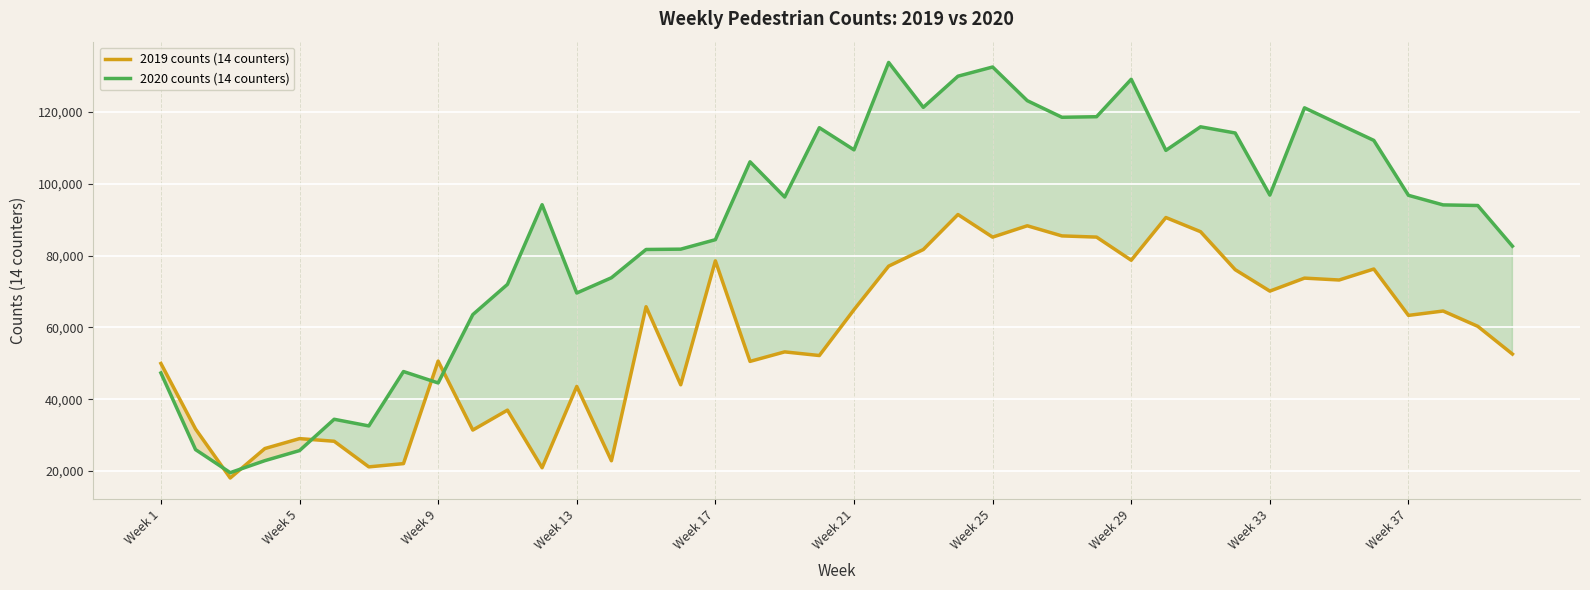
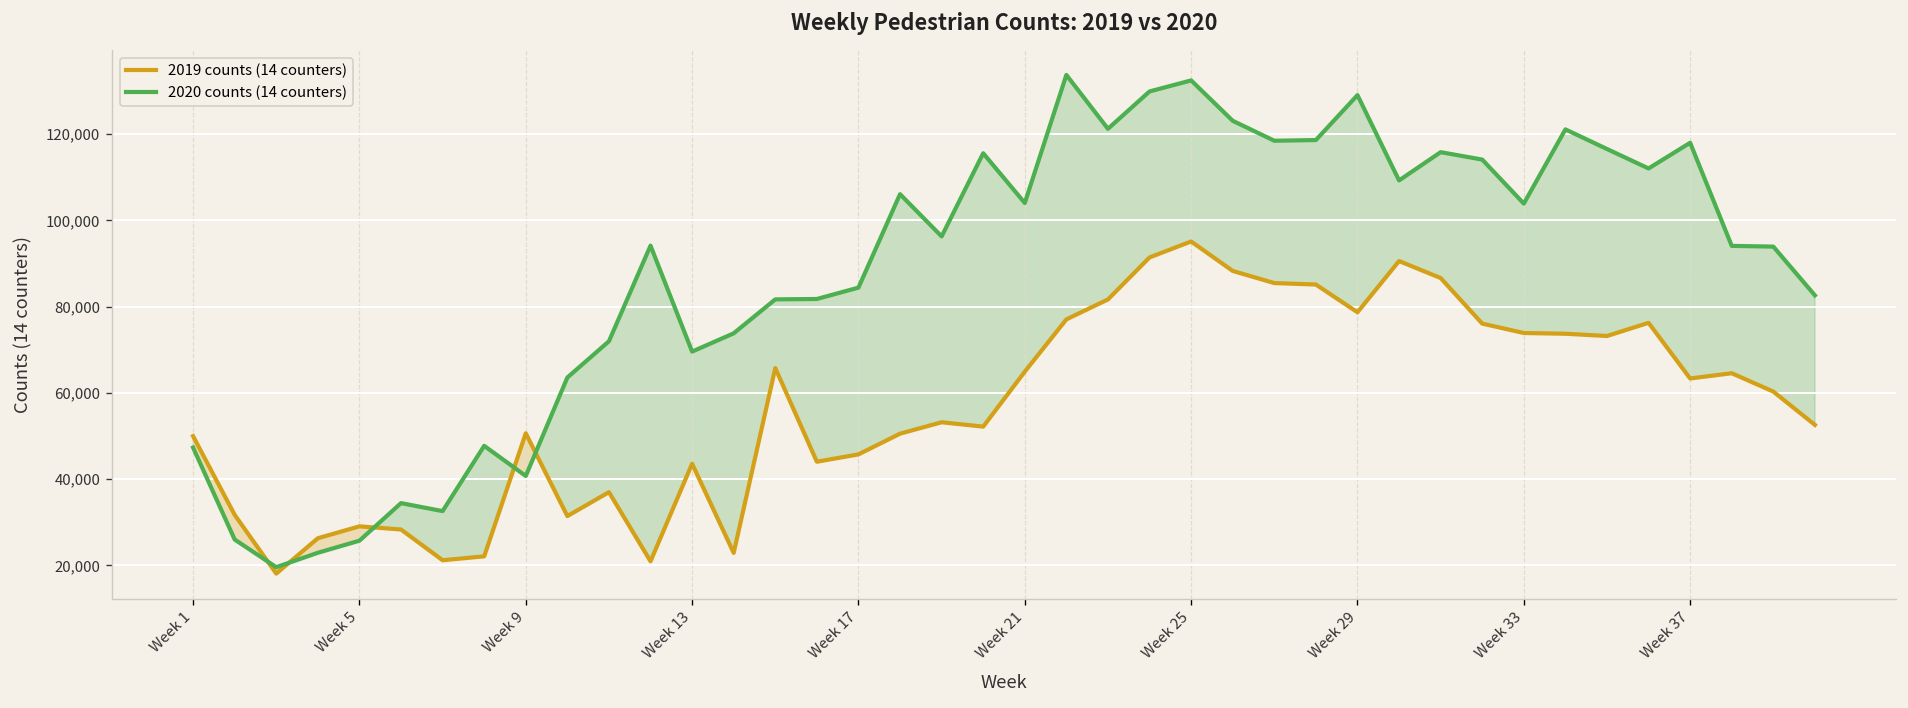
  {
    "2019 counts (14 counters)": {
      "Week 1": "50,000",
      "Week 5": "29,000",
      "Week 9": "51,000",
      "Week 13": "44,000",
-     "Week 17": "79,000",
+     "Week 17": "46,000",
      "Week 21": "65,000",
-     "Week 25": "85,000",
+     "Week 25": "95,000",
      "Week 29": "79,000",
-     "Week 33": "70,000",
+     "Week 33": "74,000",
      "Week 37": "63,000"
    },
    "2020 counts (14 counters)": {
      "Week 1": "47,000",
      "Week 5": "26,000",
-     "Week 9": "45,000",
+     "Week 9": "41,000",
      "Week 13": "70,000",
      "Week 17": "84,000",
-     "Week 21": "109,000",
+     "Week 21": "104,000",
      "Week 25": "132,000",
      "Week 29": "129,000",
-     "Week 33": "97,000",
-     "Week 37": "97,000"
+     "Week 33": "104,000",
+     "Week 37": "118,000"
    }
  }
